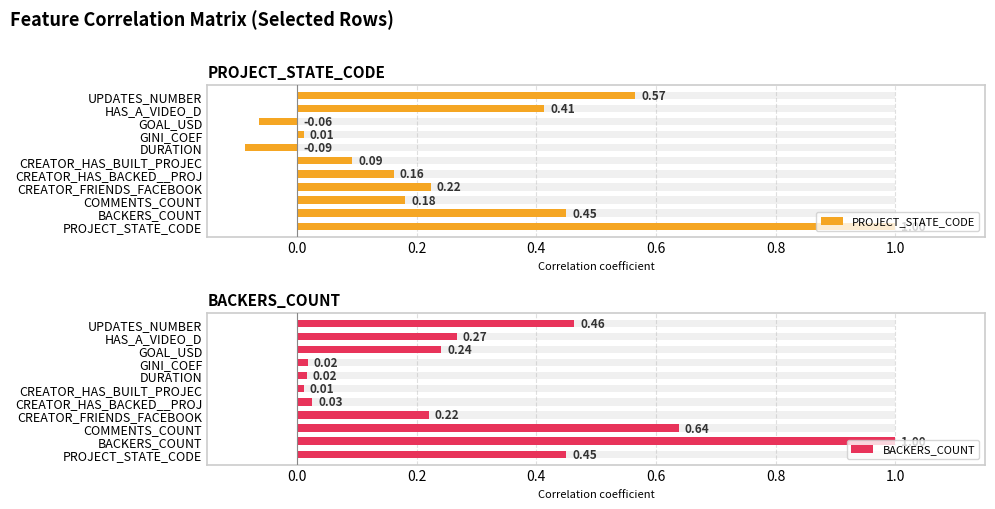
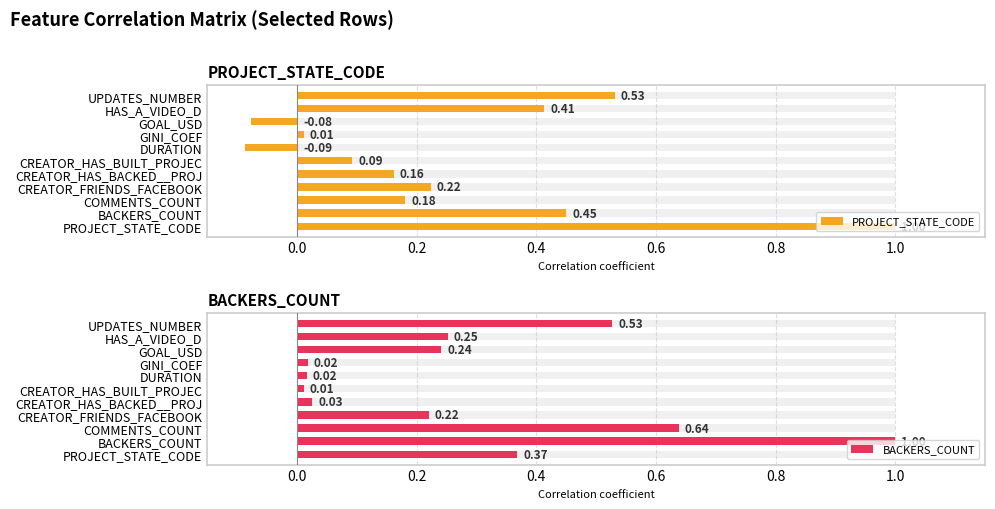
  {
    "PROJECT_STATE_CODE": {
      "PROJECT_STATE_CODE": {
-       "UPDATES_NUMBER": 0.57,
-       "GOAL_USD": -0.06
+       "UPDATES_NUMBER": 0.53,
+       "GOAL_USD": -0.08
      }
    },
    "BACKERS_COUNT": {
      "BACKERS_COUNT": {
-       "UPDATES_NUMBER": 0.46,
-       "HAS_A_VIDEO_D": 0.27,
-       "PROJECT_STATE_CODE": 0.45
+       "UPDATES_NUMBER": 0.53,
+       "HAS_A_VIDEO_D": 0.25,
+       "PROJECT_STATE_CODE": 0.37
      }
    }
  }
